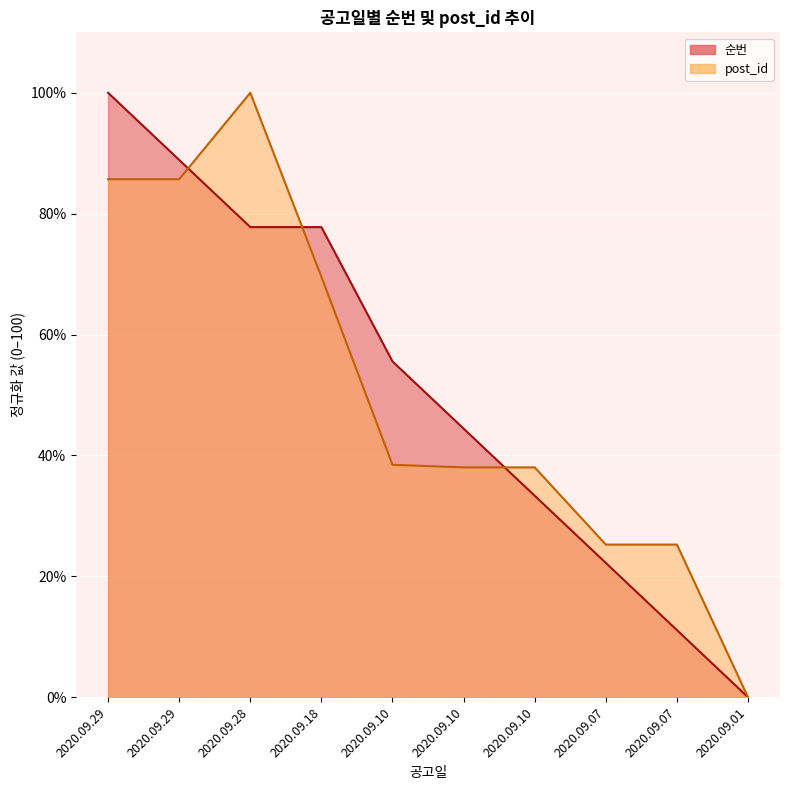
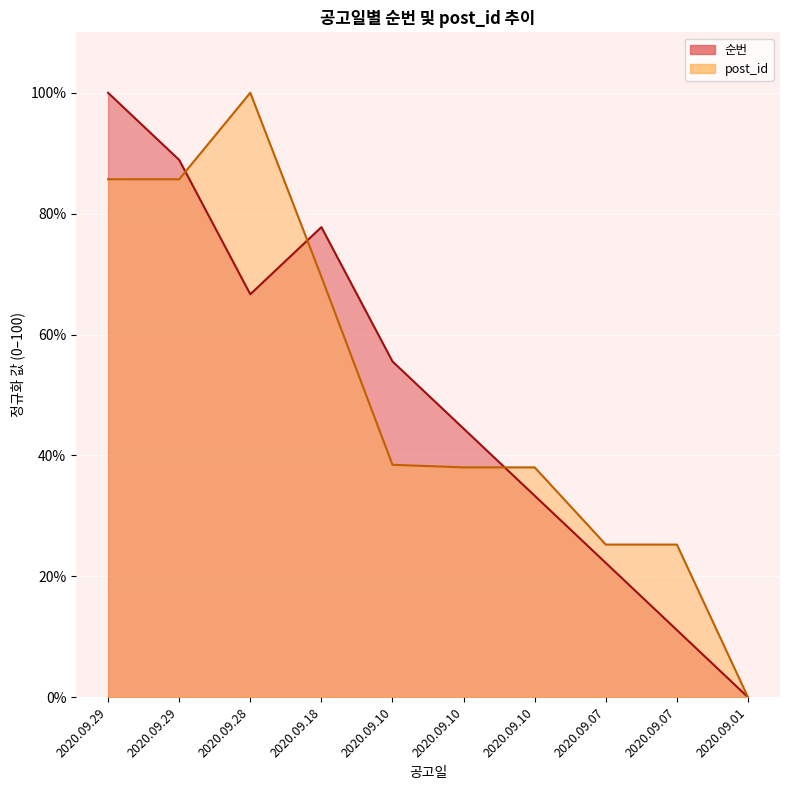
  {
    "순번": {
-     "2020.09.28": "78%",
+     "2020.09.28": "67%",
      "2020.09.18": "78%"
    },
    "post_id": {
      "2020.09.28": "100%",
      "2020.09.18": "70%"
    }
  }
